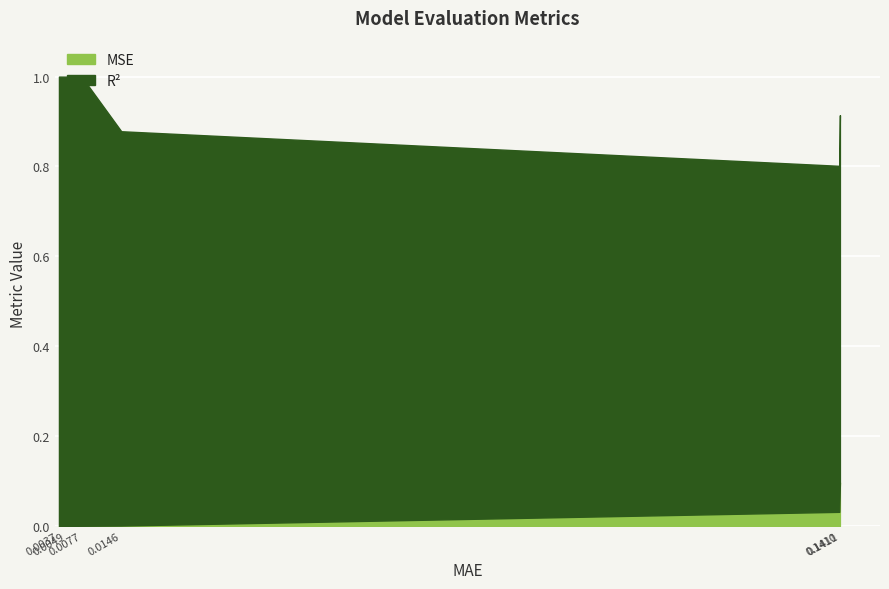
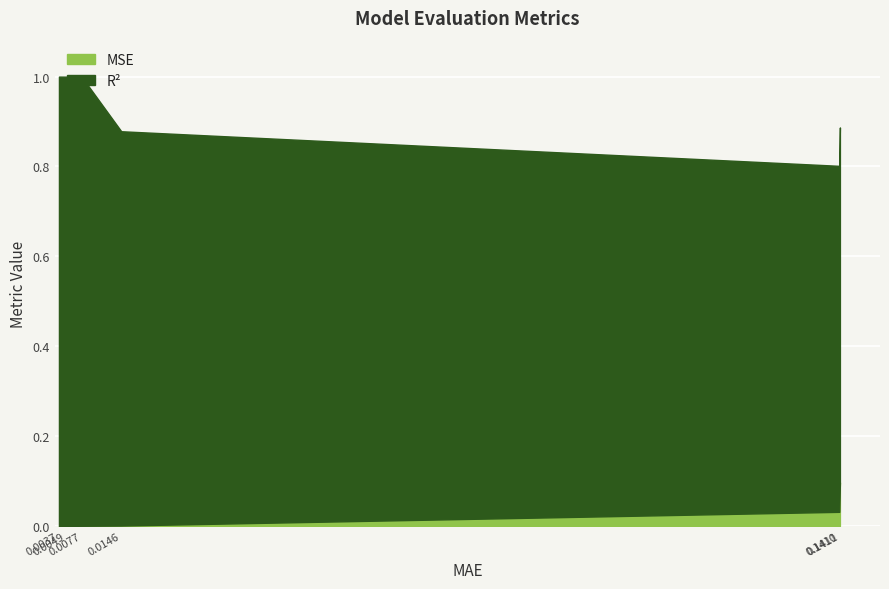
  {
    "MSE": {
      "0.0037": 0.00,
      "0.0049": 0.00,
      "0.0077": 0.00,
      "0.0146": 0.00,
      "0.1410": 0.03,
      "0.1411": 0.10
    },
    "R²": {
      "0.0037": 1.00,
      "0.0049": 1.00,
      "0.0077": 1.00,
      "0.0146": 0.88,
      "0.1410": 0.77,
-     "0.1411": 0.82
+     "0.1411": 0.79
    }
  }
